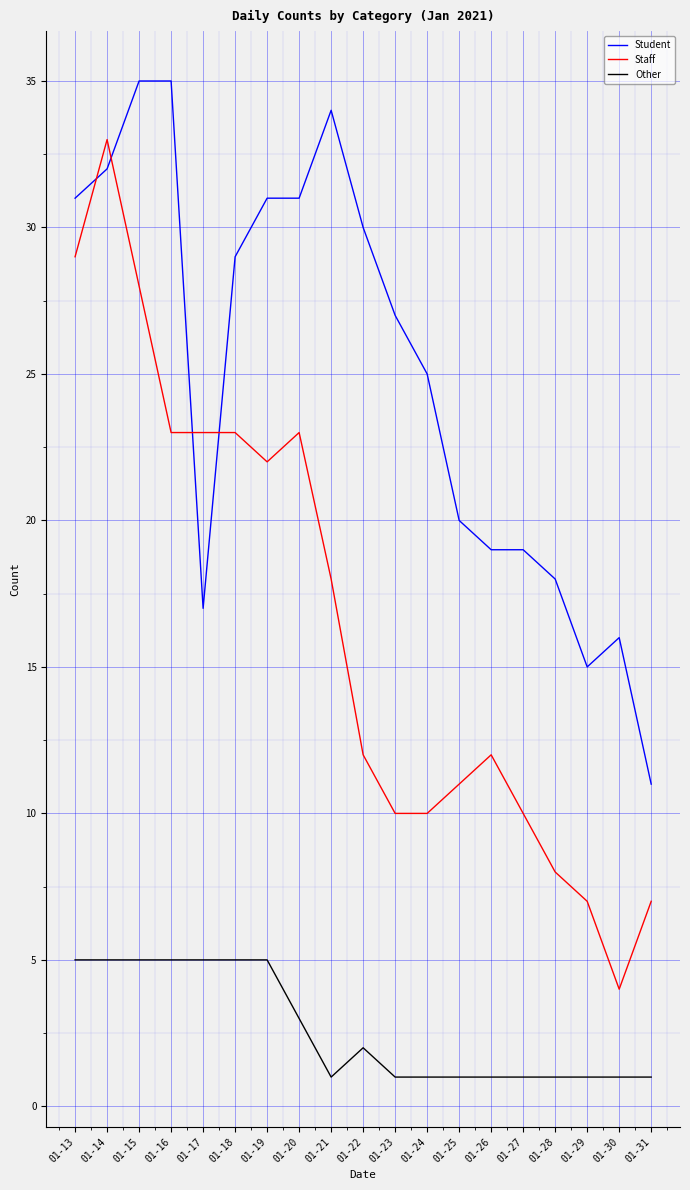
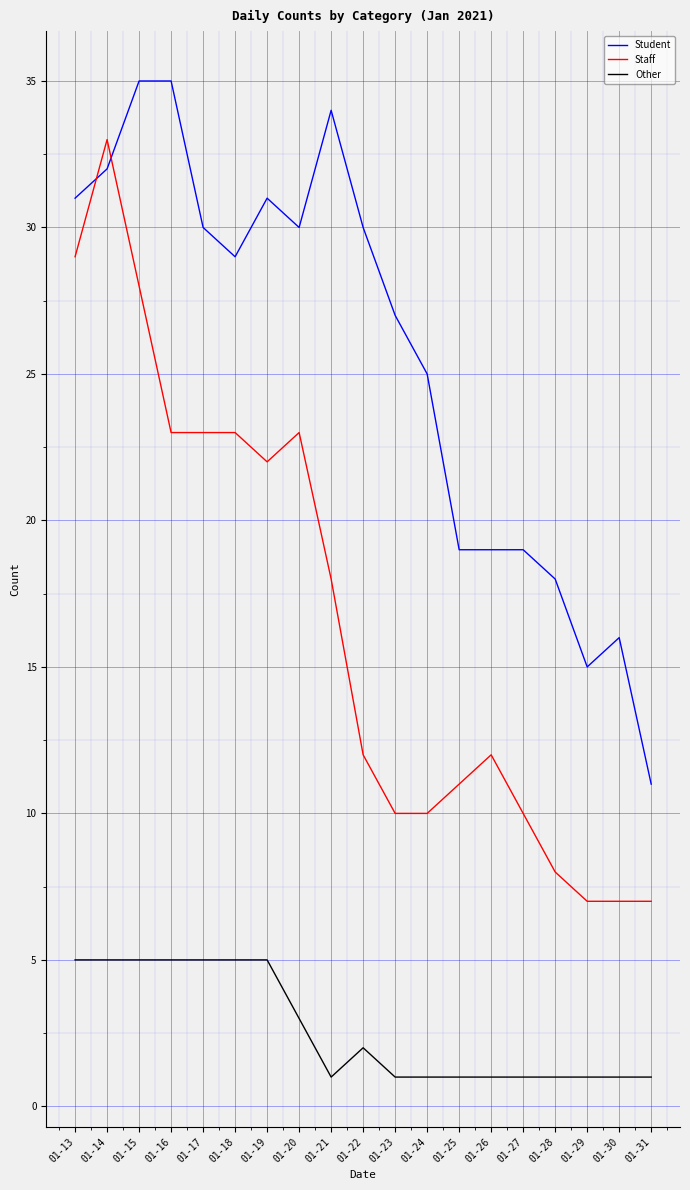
  {
    "Student": {
      "01-13": 31,
      "01-14": 32,
      "01-15": 35,
      "01-16": 35,
-     "01-17": 17,
+     "01-17": 30,
      "01-18": 29,
      "01-19": 31,
-     "01-20": 31,
+     "01-20": 30,
      "01-21": 34,
      "01-22": 30,
      "01-23": 27,
      "01-24": 25,
-     "01-25": 20,
+     "01-25": 19,
      "01-26": 19,
      "01-27": 19,
      "01-28": 18,
      "01-29": 15,
      "01-30": 16,
      "01-31": 11
    },
    "Staff": {
      "01-13": 29,
      "01-14": 33,
      "01-15": 28,
      "01-16": 23,
      "01-17": 23,
      "01-18": 23,
      "01-19": 22,
      "01-20": 23,
      "01-21": 18,
      "01-22": 12,
      "01-23": 10,
      "01-24": 10,
      "01-25": 11,
      "01-26": 12,
      "01-27": 10,
      "01-28": 8,
      "01-29": 7,
-     "01-30": 4,
+     "01-30": 7,
      "01-31": 7
    },
    "Other": {
      "01-13": 5,
      "01-14": 5,
      "01-15": 5,
      "01-16": 5,
      "01-17": 5,
      "01-18": 5,
      "01-19": 5,
      "01-20": 3,
      "01-21": 1,
      "01-22": 2,
      "01-23": 1,
      "01-24": 1,
      "01-25": 1,
      "01-26": 1,
      "01-27": 1,
      "01-28": 1,
      "01-29": 1,
      "01-30": 1,
      "01-31": 1
    }
  }
